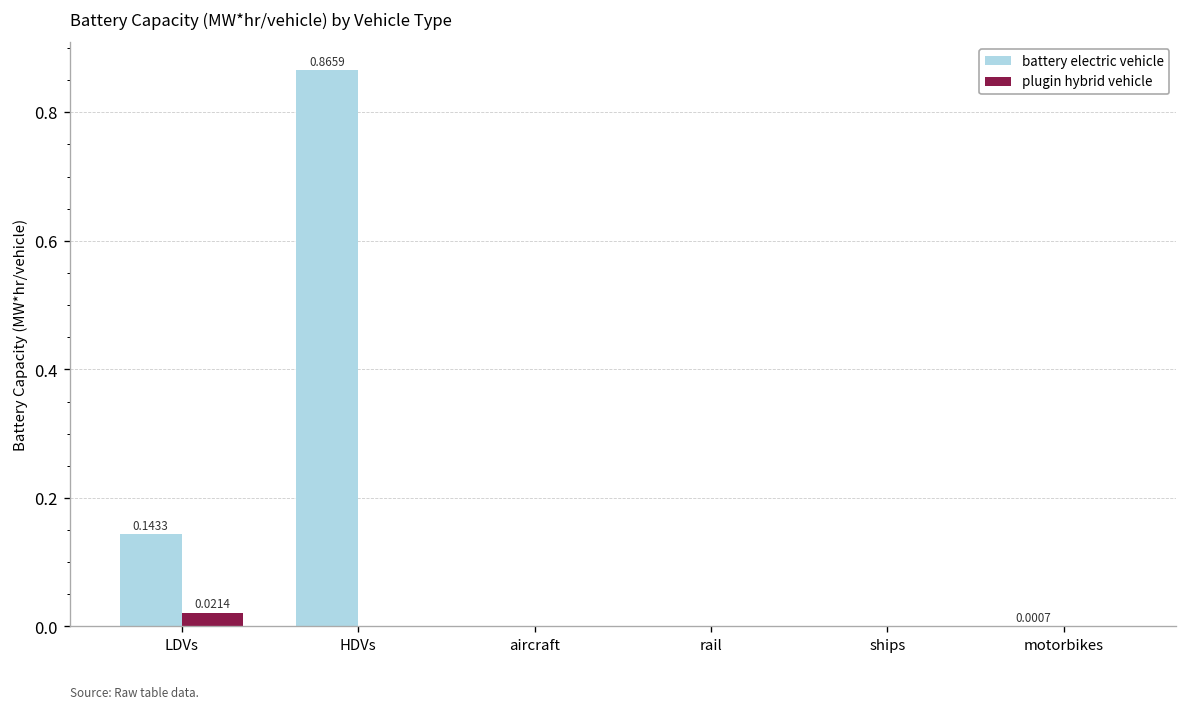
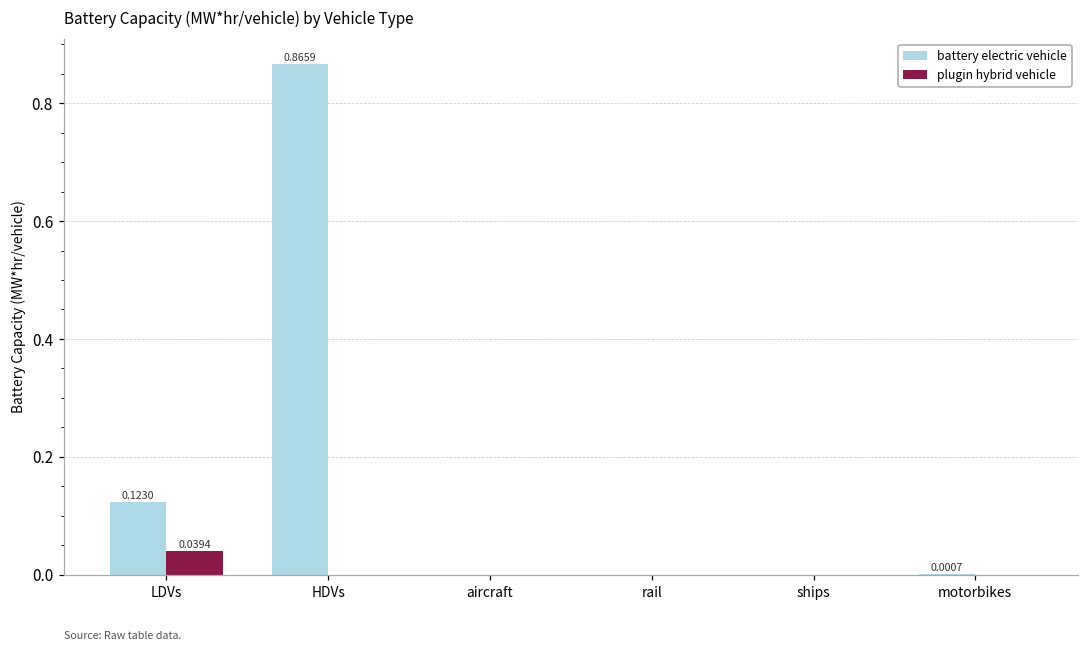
  {
    "battery electric vehicle": {
-     "LDVs": 0.1433,
+     "LDVs": 0.1230,
      "HDVs": 0.8659,
      "motorbikes": 0.0007
    },
    "plugin hybrid vehicle": {
-     "LDVs": 0.0214
+     "LDVs": 0.0394
    }
  }
